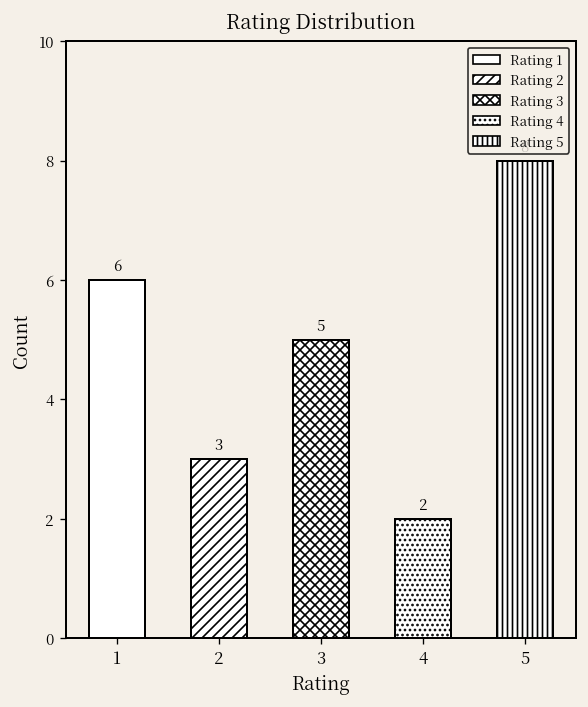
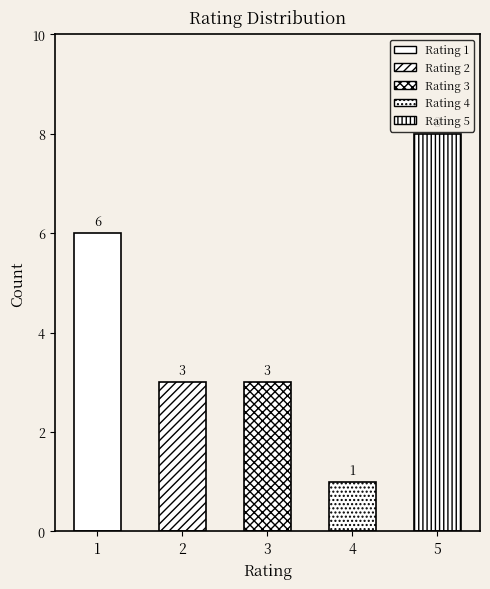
  {
    "1": 6,
    "2": 3,
-   "3": 5,
-   "4": 2
+   "3": 3,
+   "4": 1
  }
